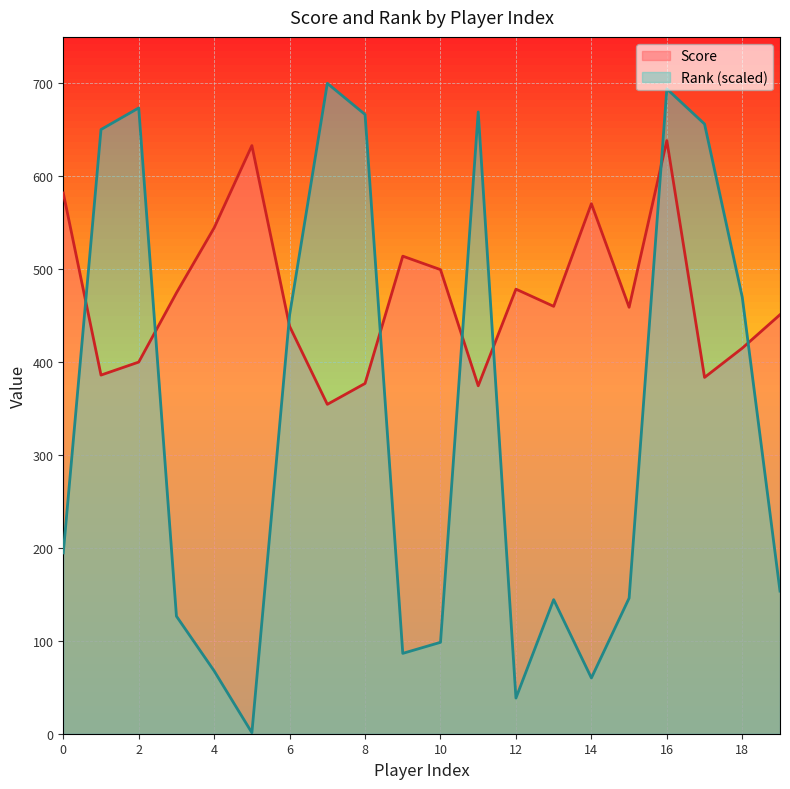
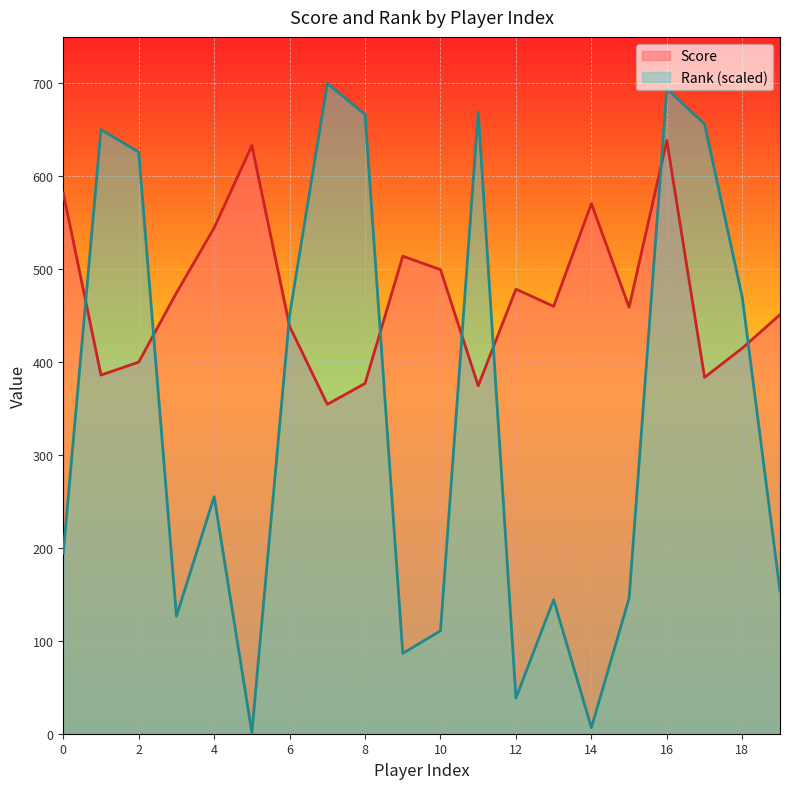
  {
    "Score": {
      "0": 580,
      "2": 400,
      "4": 540,
      "6": 440,
      "8": 380,
      "10": 500,
      "12": 480,
      "14": 570,
      "16": 640,
      "18": 420
    },
    "Rank (scaled)": {
      "0": 190,
-     "2": 670,
-     "4": 70,
+     "2": 630,
+     "4": 260,
      "6": 450,
      "8": 670,
-     "10": 100,
+     "10": 110,
      "12": 40,
-     "14": 60,
+     "14": 10,
      "18": 470
    }
  }
